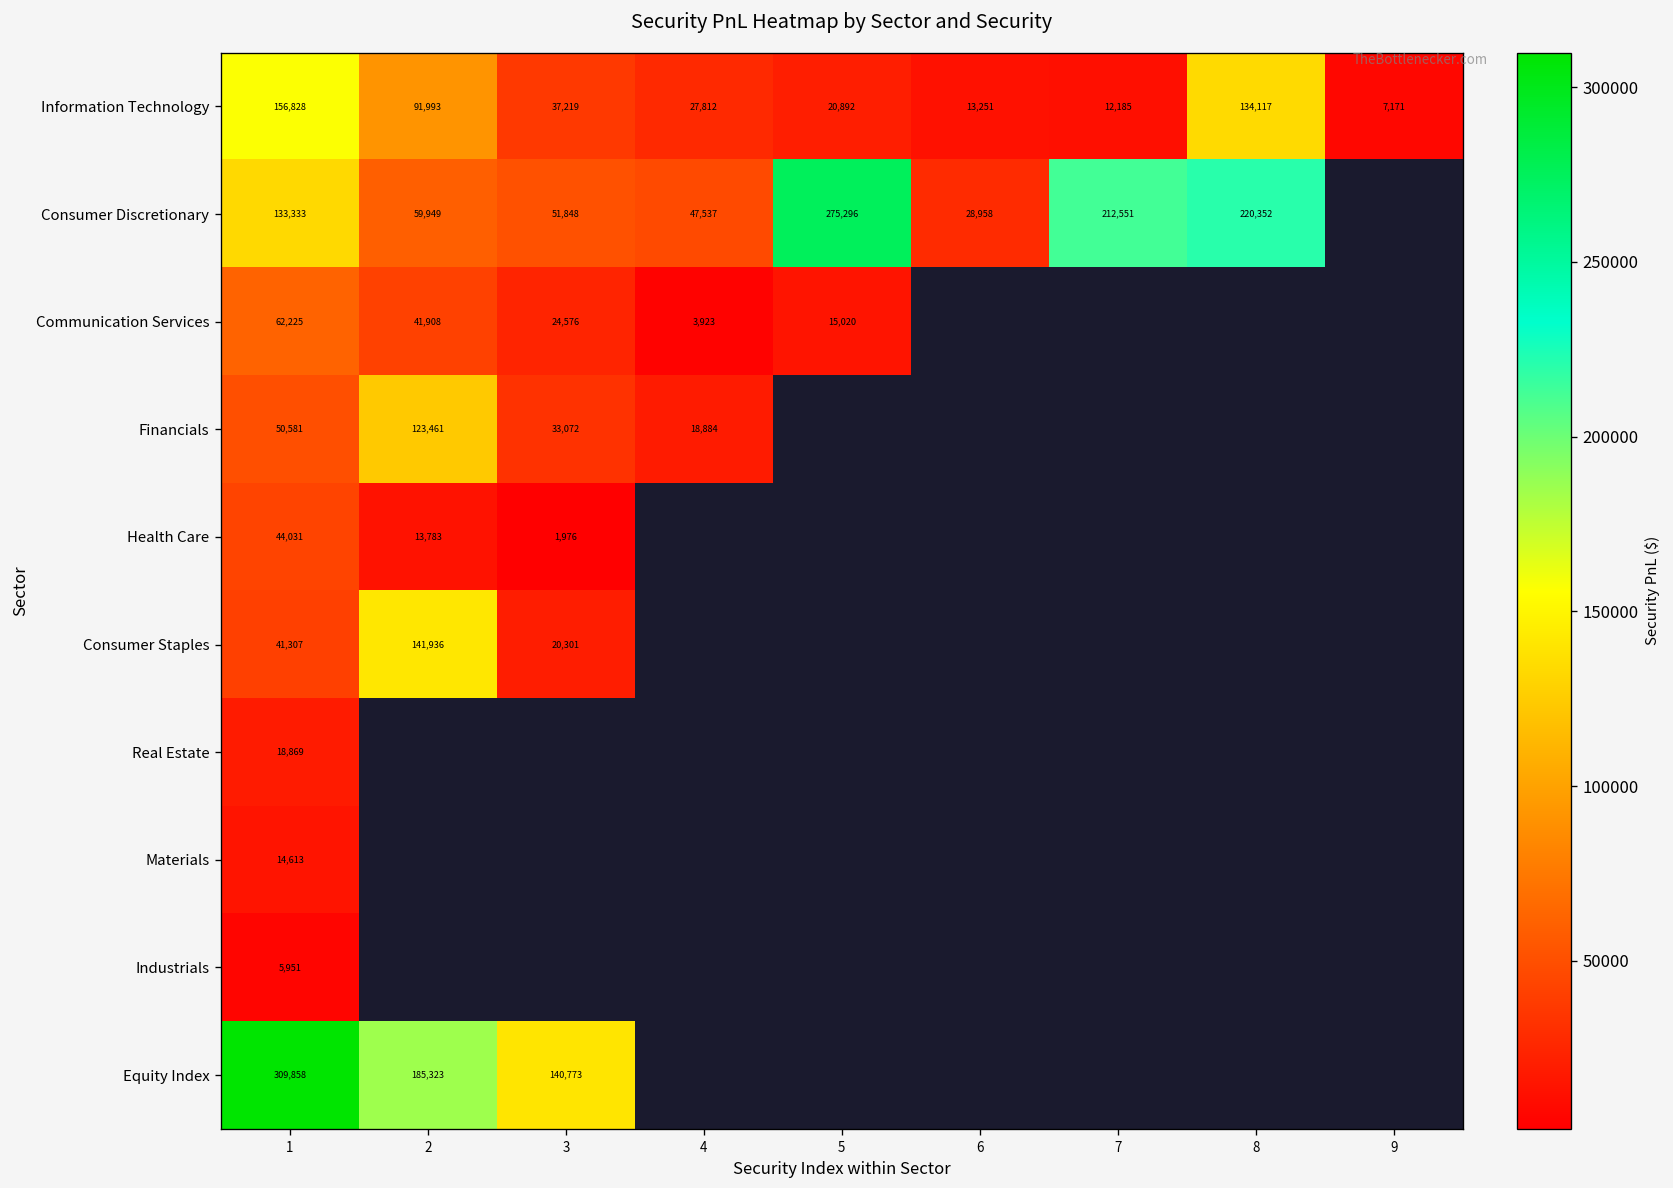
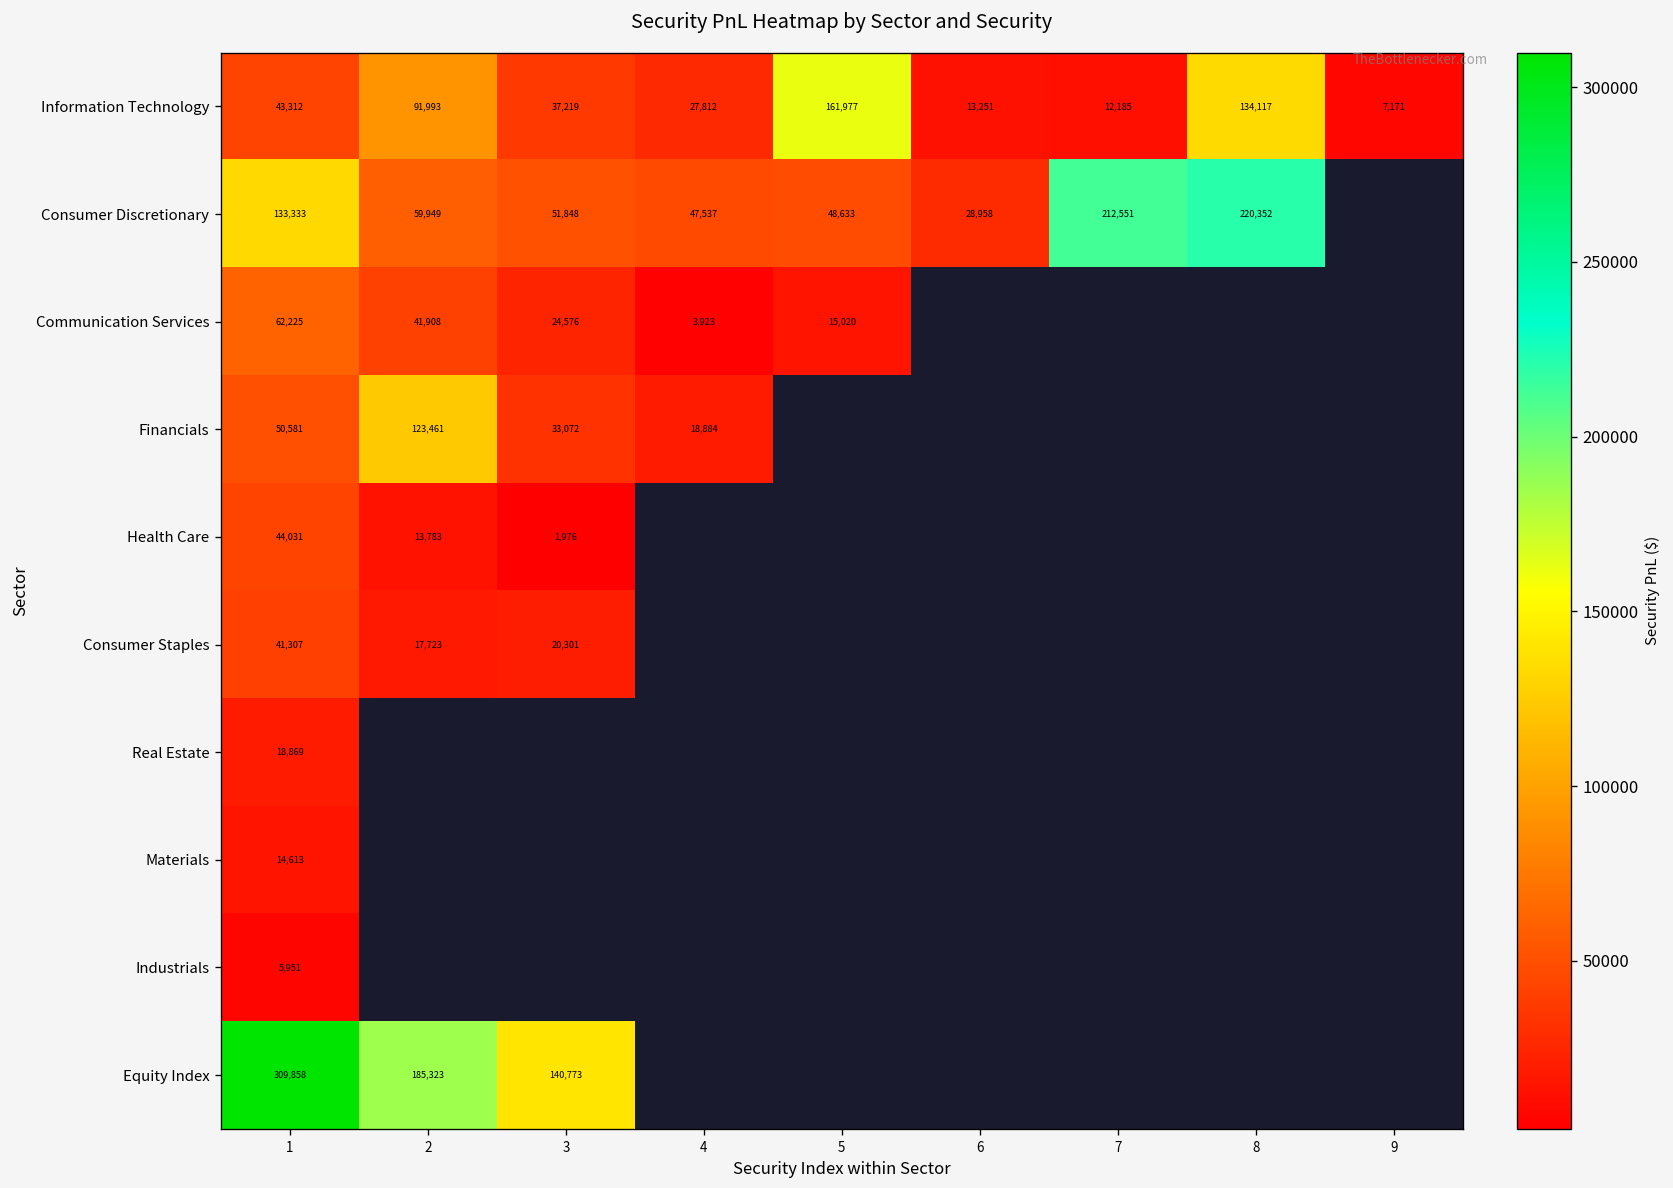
  {
    "Information Technology": {
-     "1": "156,828",
+     "1": "43,312",
      "2": "91,993",
      "3": "37,219",
      "4": "27,812",
-     "5": "20,892",
+     "5": "161,977",
      "6": "13,251",
      "7": "12,185",
      "8": "134,117"
    },
    "Consumer Discretionary": {
      "1": "133,333",
      "2": "59,949",
      "3": "51,848",
      "4": "47,537",
-     "5": "275,296",
+     "5": "48,633",
      "6": "28,958",
      "7": "212,551",
      "8": "220,352"
    },
    "Communication Services": {
      "1": "62,225",
      "2": "41,908",
      "3": "24,576",
      "4": "3,923",
      "5": "15,020"
    },
    "Financials": {
      "1": "50,581",
      "2": "123,461",
      "3": "33,072",
      "4": "18,884"
    },
    "Health Care": {
      "1": "44,031",
      "2": "13,783",
      "3": "1,976"
    },
    "Consumer Staples": {
      "1": "41,307",
-     "2": "141,936",
+     "2": "17,723",
      "3": "20,301"
    },
    "Real Estate": {
      "1": "18,869"
    },
    "Materials": {
      "1": "14,613"
    },
    "Industrials": {
      "1": "5,951"
    },
    "Equity Index": {
      "1": "309,858",
      "2": "185,323",
      "3": "140,773"
    }
  }
